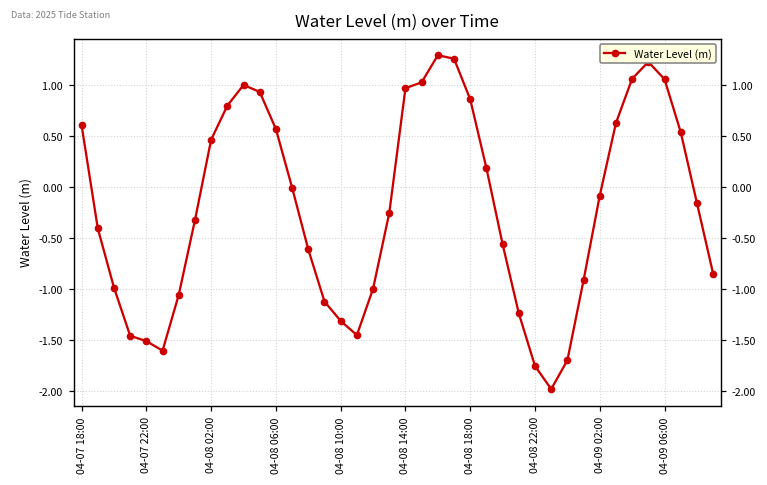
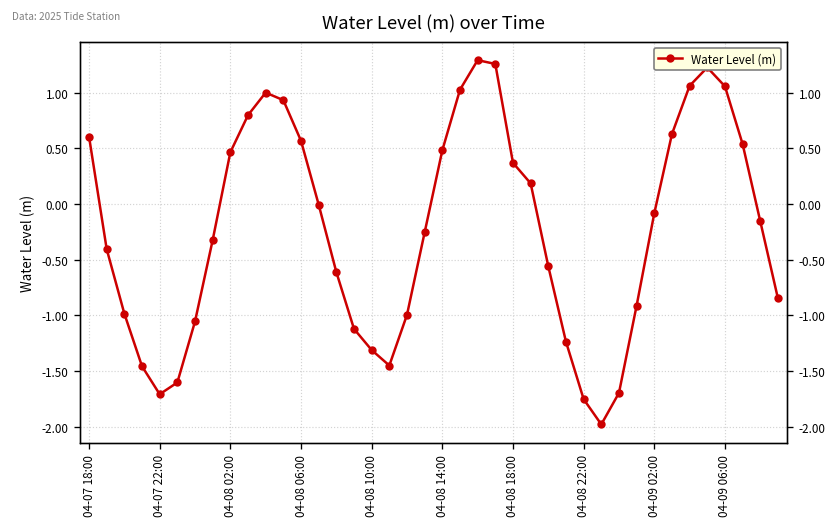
  {
    "04-07 18:00": 0.6,
-   "04-07 22:00": -1.5,
+   "04-07 22:00": -1.7,
    "04-08 02:00": 0.5,
    "04-08 06:00": 0.6,
    "04-08 10:00": -1.3,
-   "04-08 14:00": 1.0,
-   "04-08 18:00": 0.9,
+   "04-08 14:00": 0.5,
+   "04-08 18:00": 0.4,
    "04-08 22:00": -1.8,
    "04-09 02:00": -0.1,
    "04-09 06:00": 1.1
  }
